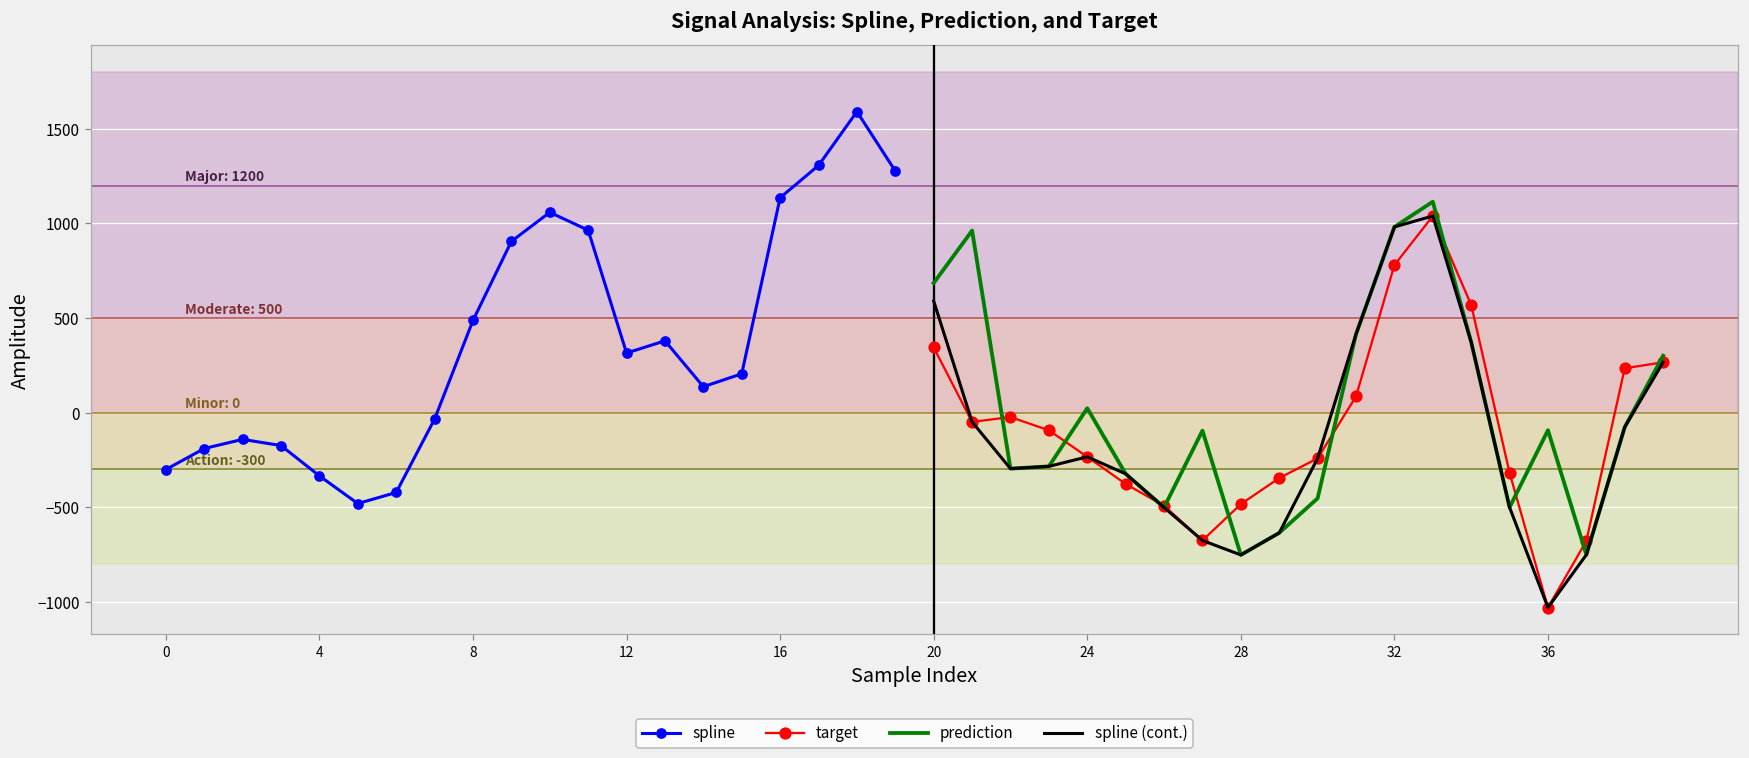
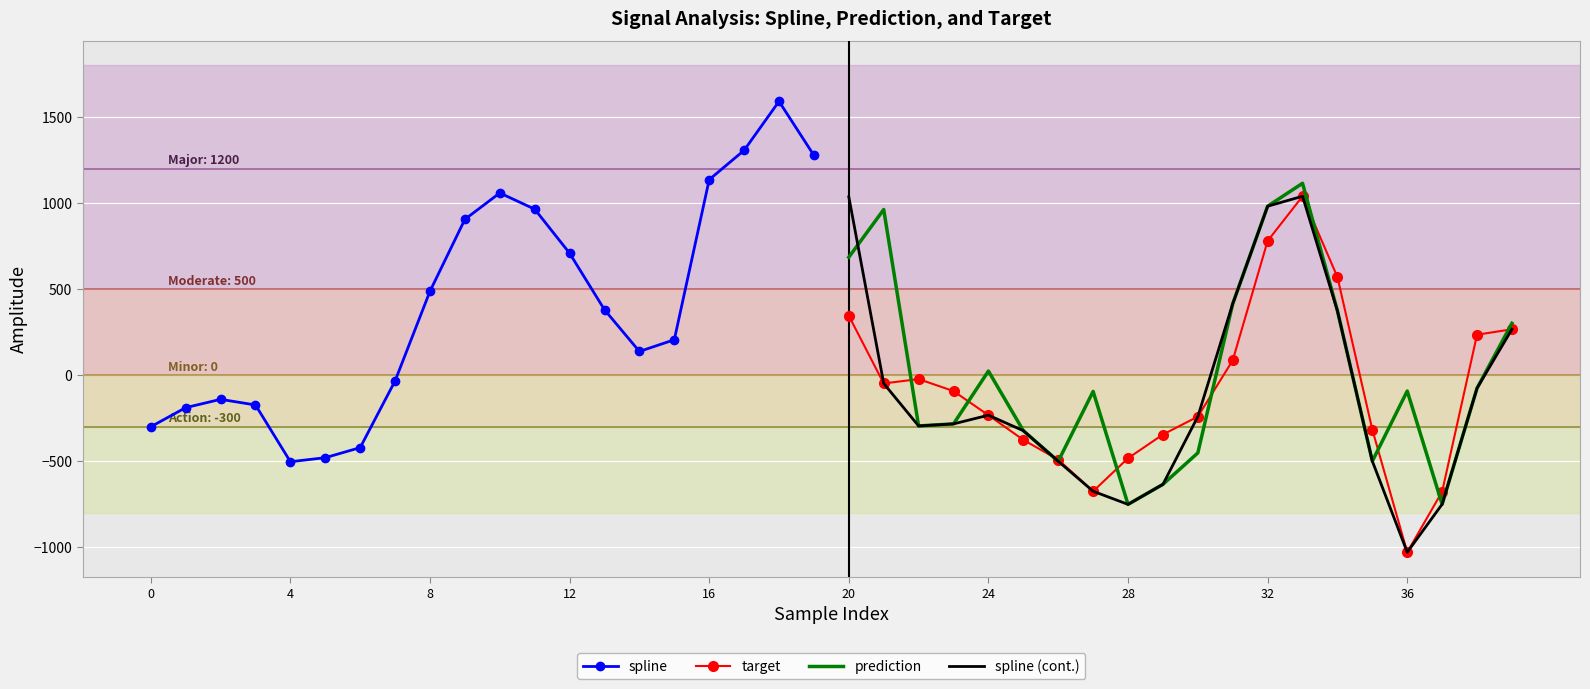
  {
    "spline": {
      "0": -300,
-     "4": -330,
+     "4": -500,
      "8": 490,
-     "12": 310,
+     "12": 710,
      "16": 1140
    },
    "target": {
      "20": 340,
      "28": -480,
      "32": 780
    },
    "prediction": {
      "20": 680,
      "24": 20,
      "36": -90
    },
    "spline (cont.)": {
-     "20": 590
+     "20": 1040
    }
  }
